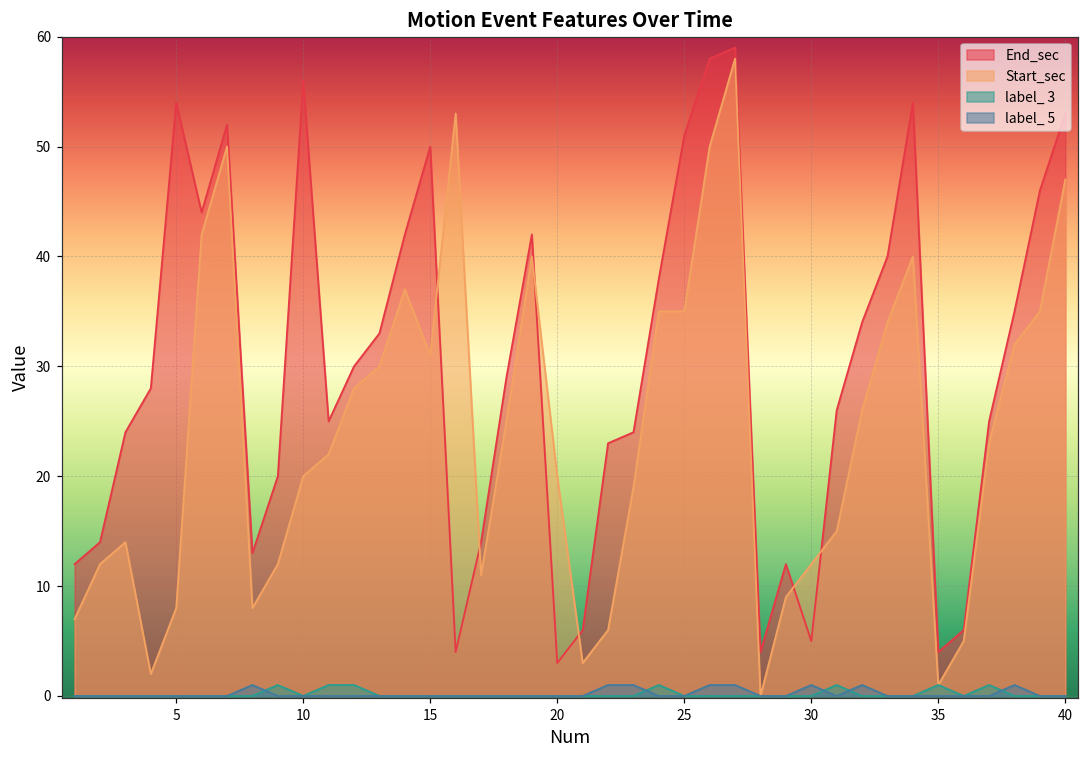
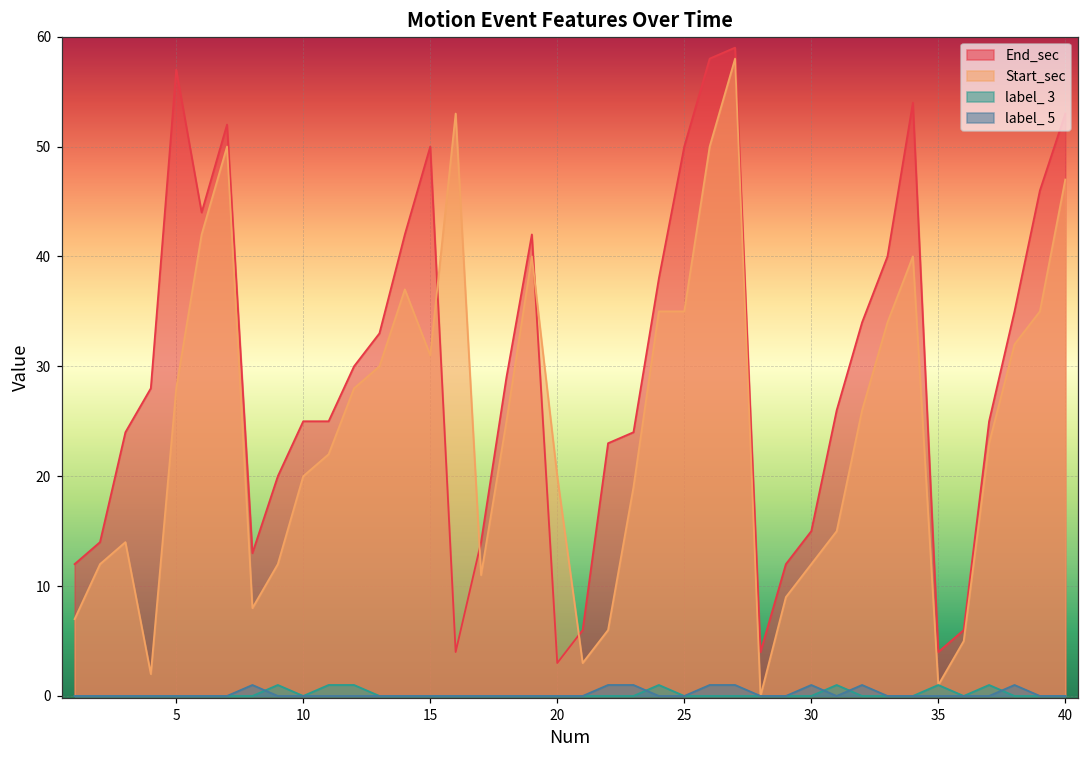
  {
    "End_sec": {
-     "5": 54,
-     "10": 56,
+     "5": 57,
+     "10": 25,
      "15": 50,
      "20": 3,
-     "25": 51,
-     "30": 5,
+     "25": 50,
+     "30": 15,
      "35": 4
    },
    "Start_sec": {
-     "5": 8,
+     "5": 28,
      "10": 20,
      "15": 31,
      "20": 20,
      "25": 35,
      "30": 12,
      "40": 47
    }
  }
